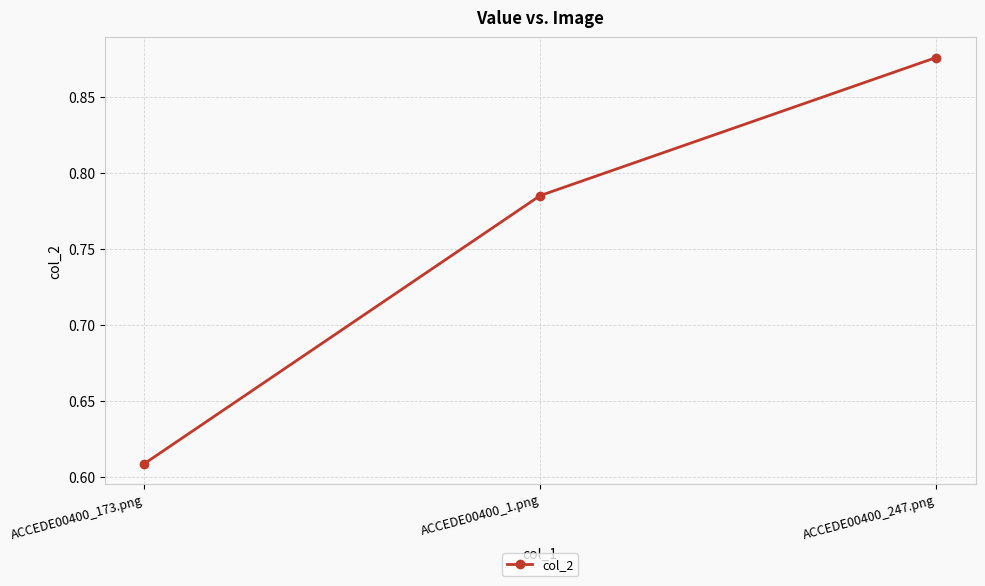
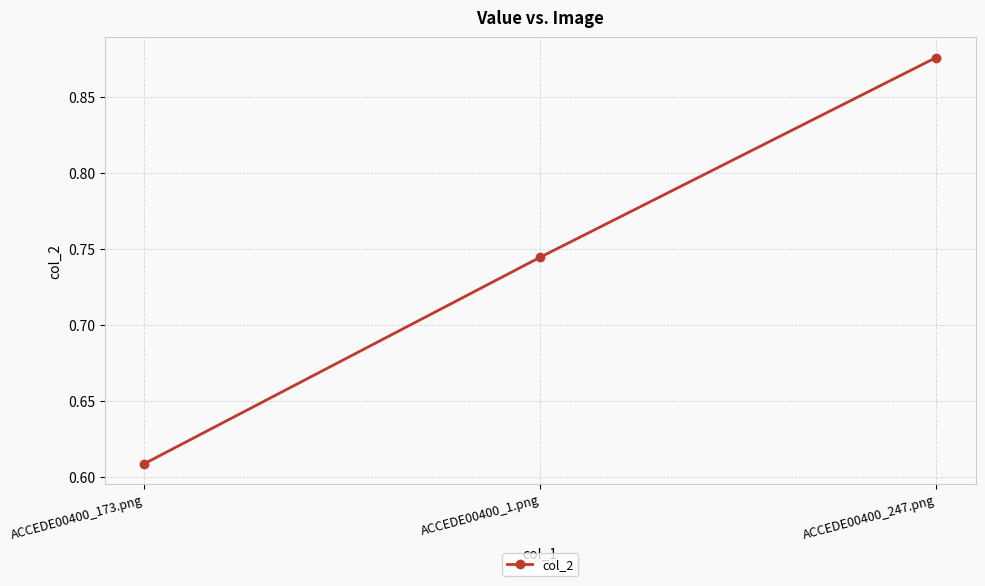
  {
    "ACCEDE00400_173.png": 0.609,
-   "ACCEDE00400_1.png": 0.785,
+   "ACCEDE00400_1.png": 0.745,
    "ACCEDE00400_247.png": 0.876
  }
